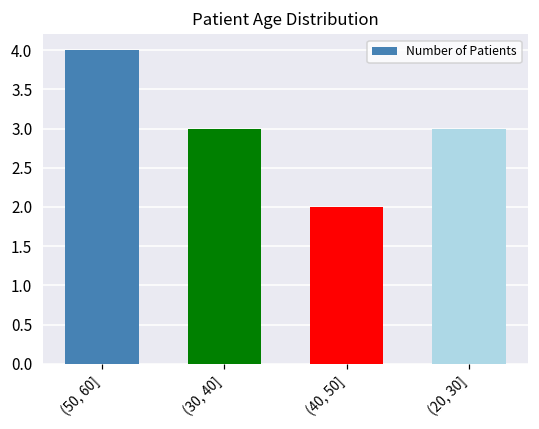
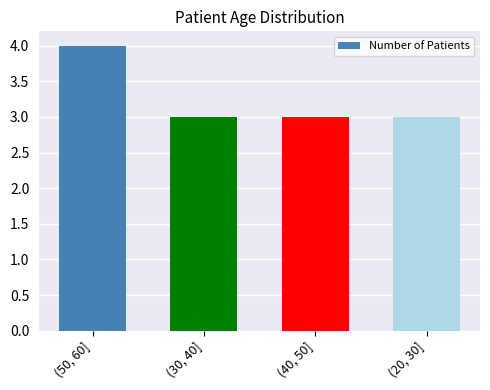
  {
    "(50, 60]": 4,
    "(30, 40]": 3,
-   "(40, 50]": 2,
+   "(40, 50]": 3,
    "(20, 30]": 3
  }
